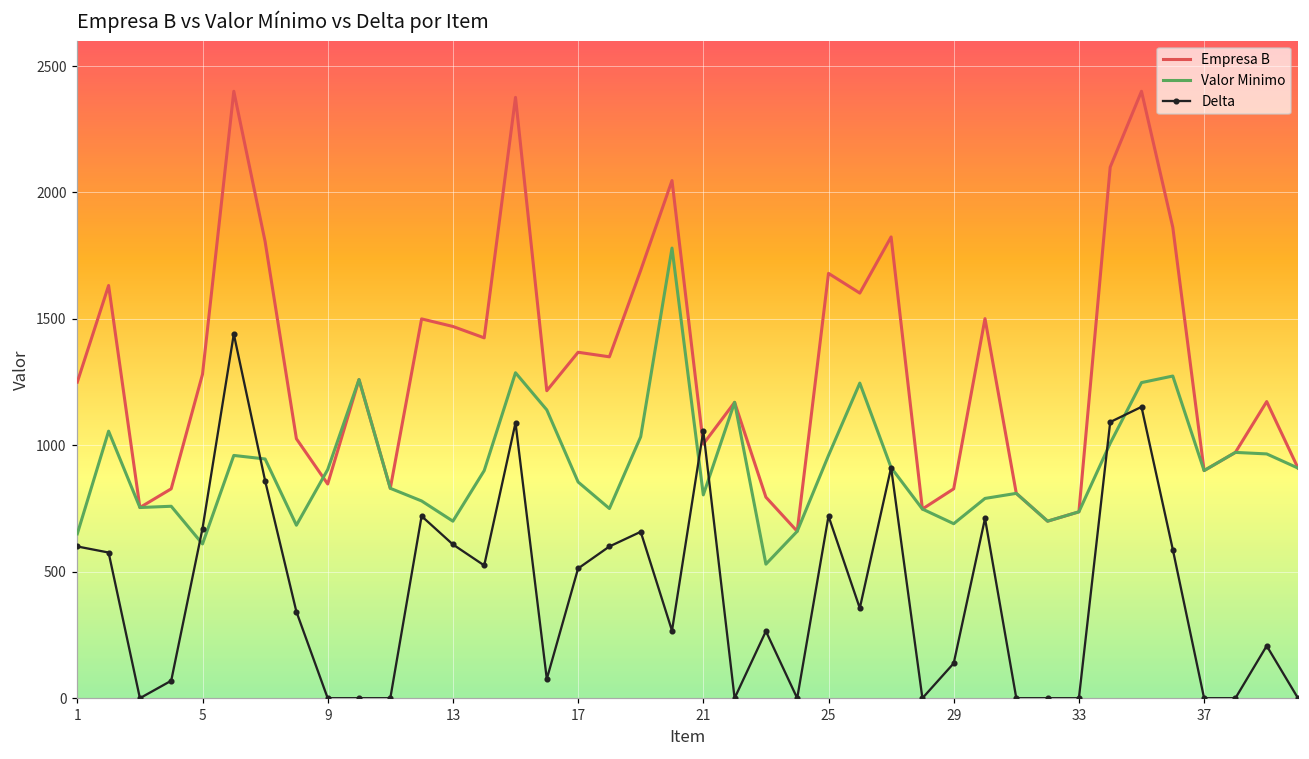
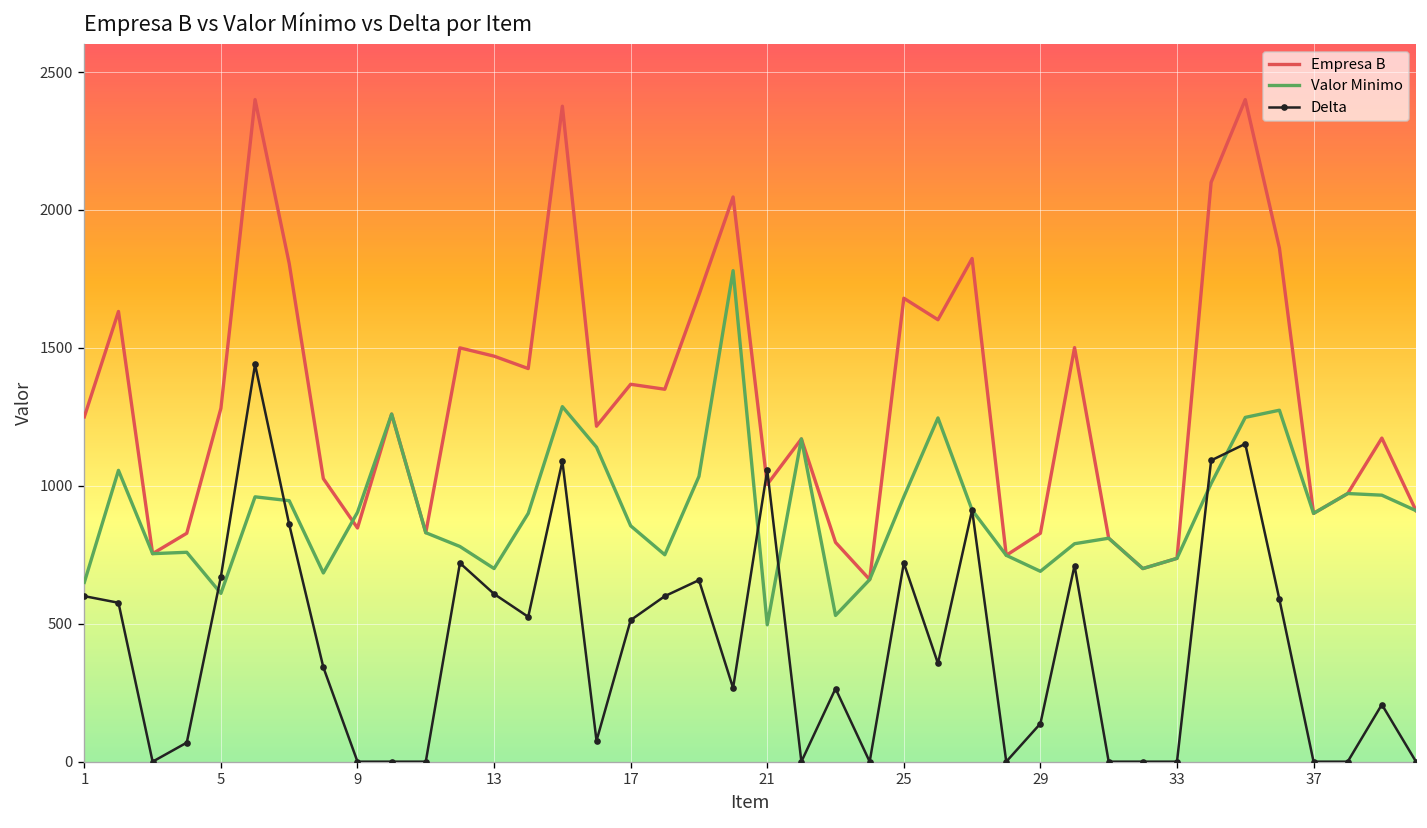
  {
    "Empresa B": {
      "1": 1250,
      "5": 1280,
      "9": 850,
      "13": 1470,
      "17": 1370,
      "21": 1010,
      "25": 1680,
      "29": 830
    },
    "Valor Minimo": {
      "1": 650,
      "5": 610,
      "9": 900,
      "13": 700,
      "17": 860,
-     "21": 800,
+     "21": 500,
      "25": 960,
      "29": 690
    },
    "Delta": {
      "1": 600,
      "5": 670,
      "9": 0,
      "13": 610,
      "17": 510,
      "21": 1060,
      "25": 720,
      "29": 140,
      "33": 0,
      "37": 0
    }
  }
